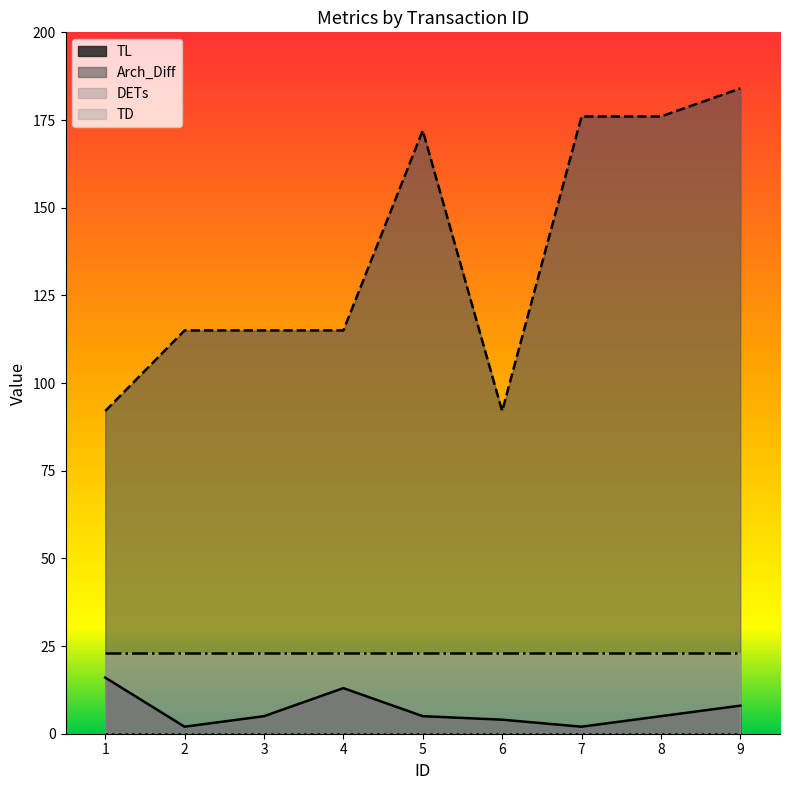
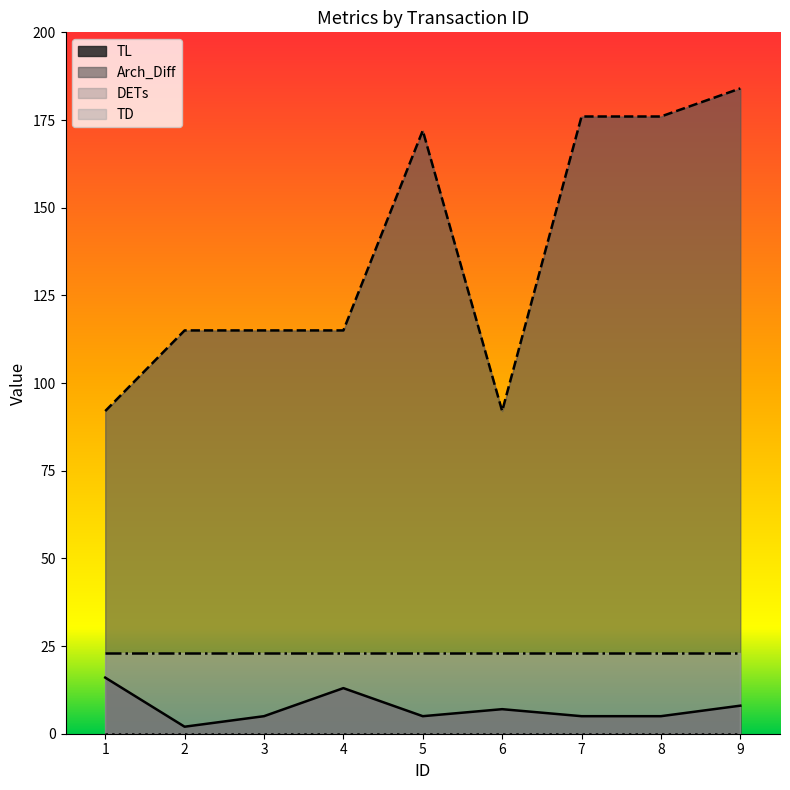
  {
    "TL": {
      "1": 16,
      "2": 2,
      "3": 5,
      "4": 13,
      "5": 5,
-     "6": 4,
-     "7": 2,
+     "6": 7,
+     "7": 5,
      "8": 5,
      "9": 8
    },
    "Arch_Diff": {
      "1": 92,
      "2": 115,
      "3": 115,
      "4": 115,
      "5": 172,
      "6": 92,
      "7": 176,
      "8": 176,
      "9": 184
    }
  }
